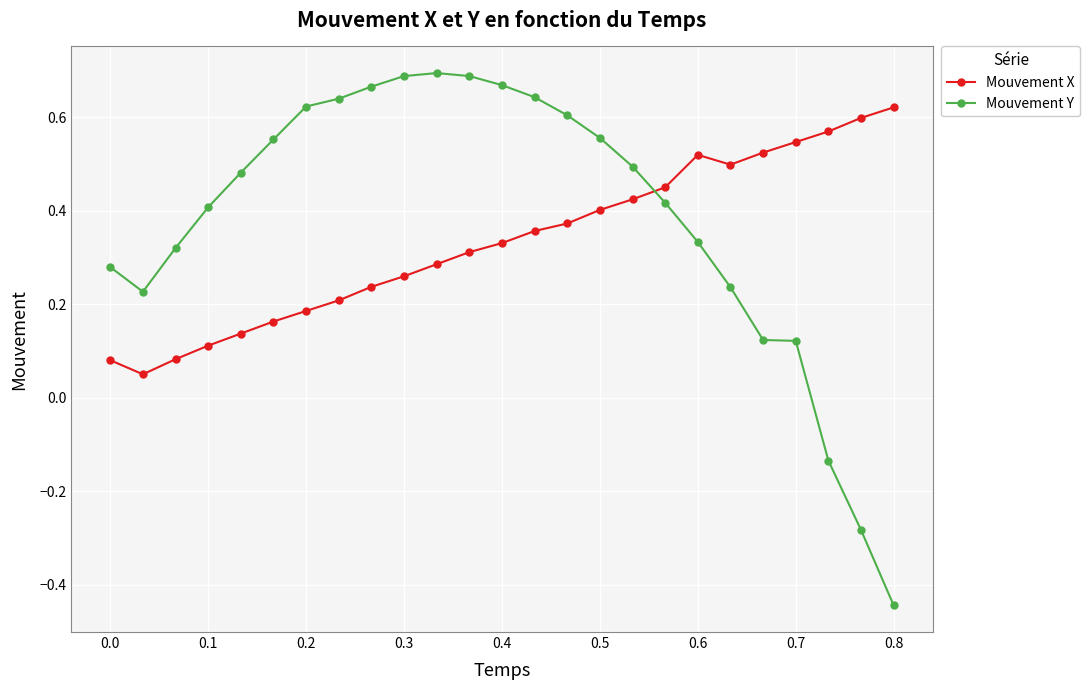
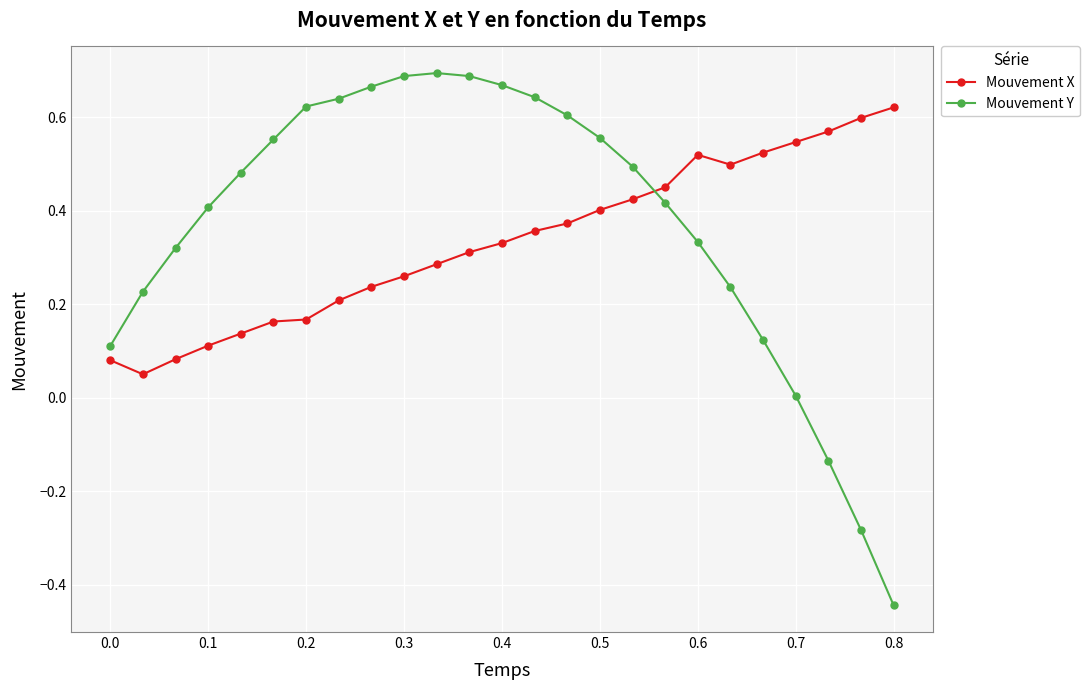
  {
    "Mouvement X": {
      "0.0": 0.08,
      "0.1": 0.11,
-     "0.2": 0.19,
+     "0.2": 0.17,
      "0.3": 0.26,
      "0.4": 0.33,
      "0.5": 0.40,
      "0.6": 0.52,
      "0.7": 0.55,
      "0.8": 0.62
    },
    "Mouvement Y": {
-     "0.0": 0.28,
+     "0.0": 0.11,
      "0.1": 0.41,
      "0.2": 0.62,
      "0.3": 0.69,
      "0.4": 0.67,
      "0.5": 0.56,
      "0.6": 0.33,
-     "0.7": 0.12,
+     "0.7": 0.00,
      "0.8": -0.44
    }
  }
